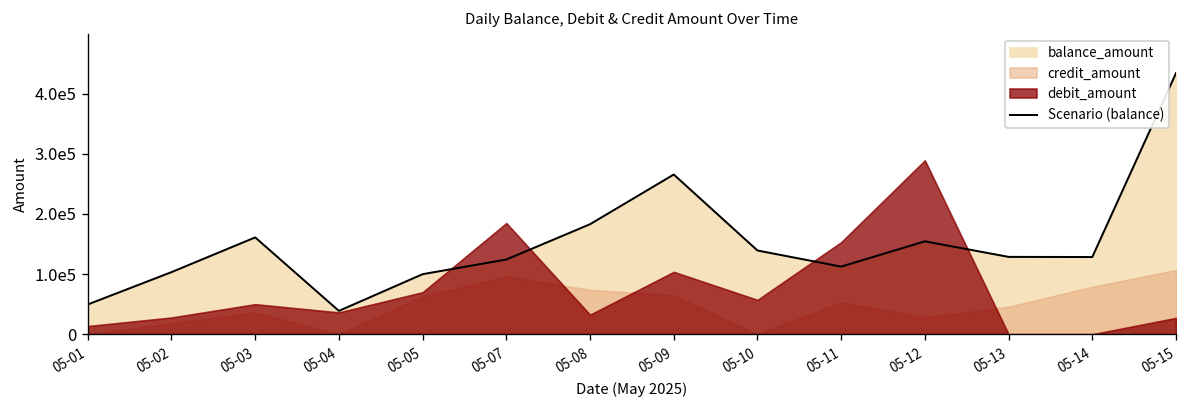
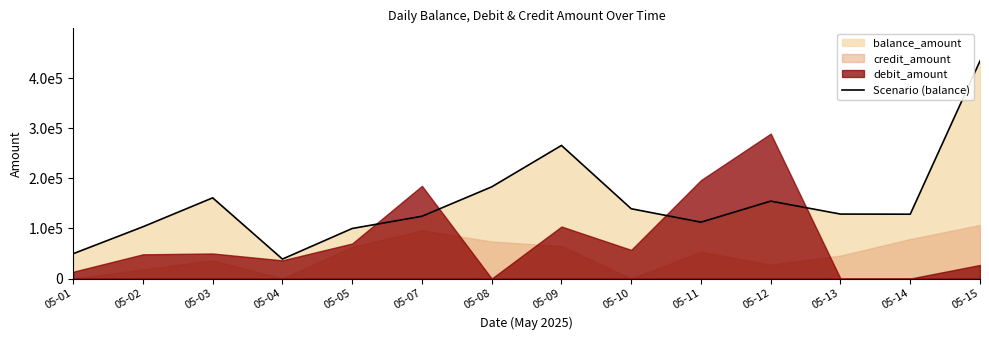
  {
    "debit_amount": {
      "05-01": 10000,
-     "05-02": 30000,
+     "05-02": 50000,
      "05-03": 50000,
      "05-05": 70000,
      "05-07": 180000,
-     "05-08": 30000,
+     "05-08": 0,
      "05-09": 100000,
      "05-10": 60000,
-     "05-11": 150000,
+     "05-11": 200000,
      "05-12": 290000,
      "05-13": 0,
      "05-14": 0,
      "05-15": 30000
    }
  }
